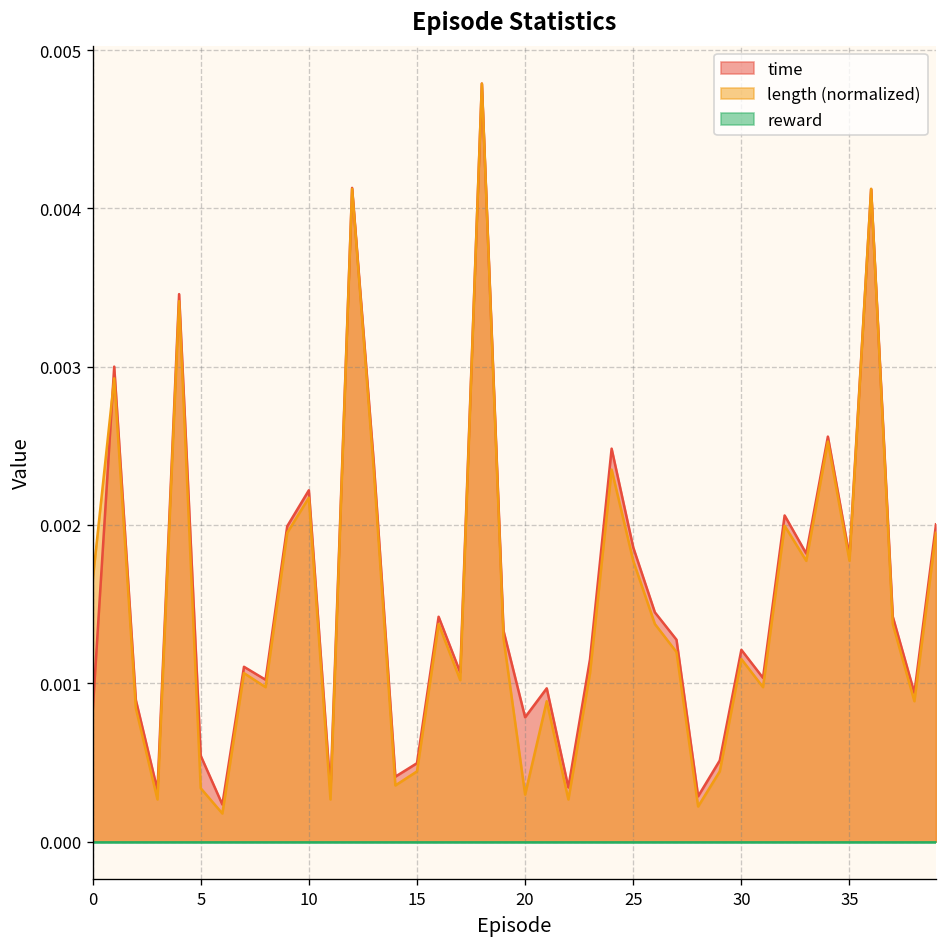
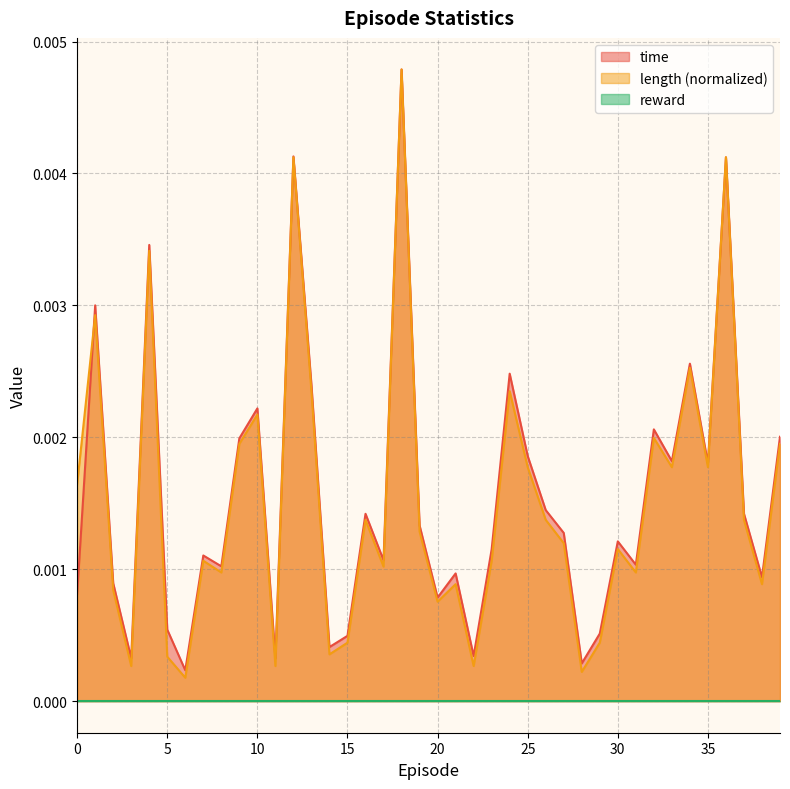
  {
    "time": {
      "0": 0.00081,
      "5": 0.00054,
      "10": 0.00222,
      "15": 0.00050,
      "20": 0.00079,
      "25": 0.00186,
      "30": 0.00121,
      "35": 0.00180
    },
    "length (normalized)": {
      "0": 0.00164,
      "5": 0.00034,
      "10": 0.00217,
      "15": 0.00044,
-     "20": 0.00030,
+     "20": 0.00075,
      "25": 0.00177,
      "30": 0.00115,
      "35": 0.00177
    },
    "reward": {
      "0": 0.00000,
      "5": 0.00000,
      "10": 0.00000,
      "15": 0.00000,
      "20": 0.00000,
      "25": 0.00000,
      "30": 0.00000,
      "35": 0.00000
    }
  }
